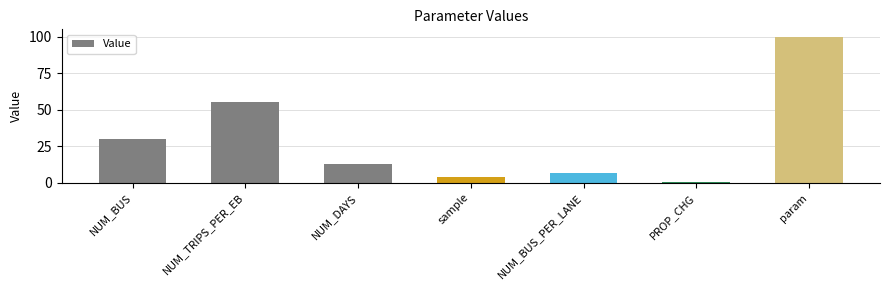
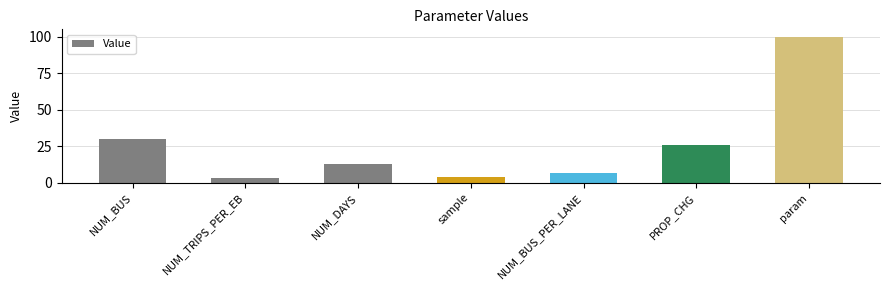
  {
    "NUM_BUS": 30,
-   "NUM_TRIPS_PER_EB": 55,
+   "NUM_TRIPS_PER_EB": 3,
    "NUM_DAYS": 13,
    "sample": 4,
    "NUM_BUS_PER_LANE": 7,
-   "PROP_CHG": 1,
+   "PROP_CHG": 26,
    "param": 100
  }
